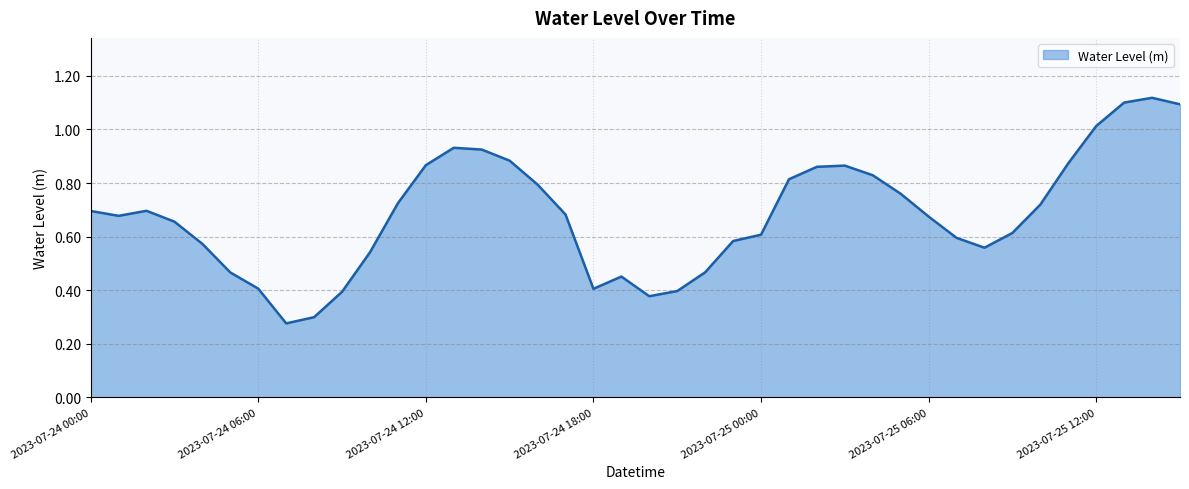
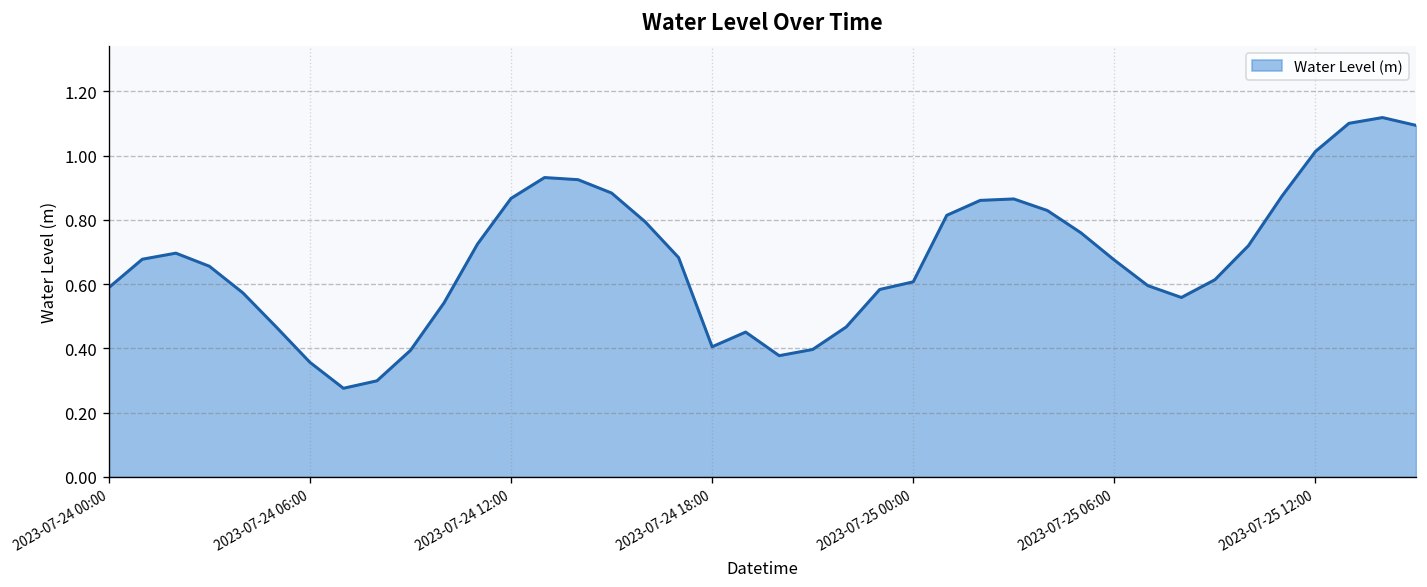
  {
-   "2023-07-24 00:00": 0.70,
-   "2023-07-24 06:00": 0.41,
+   "2023-07-24 00:00": 0.59,
+   "2023-07-24 06:00": 0.36,
    "2023-07-24 12:00": 0.87,
    "2023-07-24 18:00": 0.41,
    "2023-07-25 00:00": 0.61,
    "2023-07-25 06:00": 0.67,
    "2023-07-25 12:00": 1.01
  }
